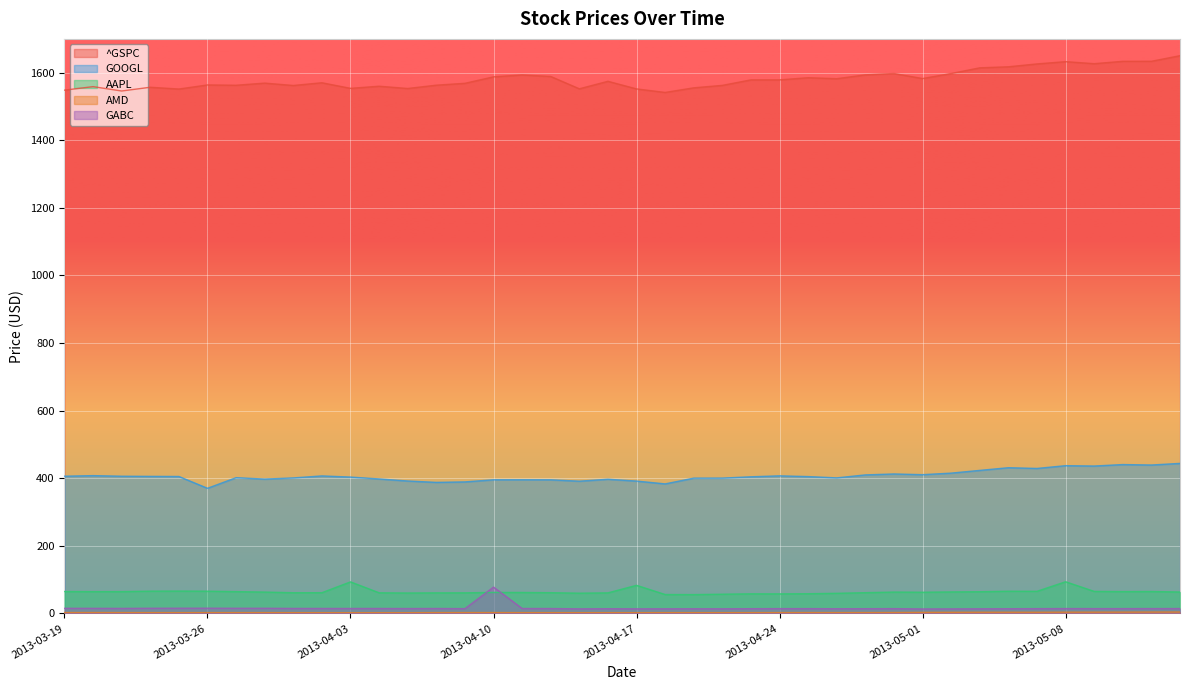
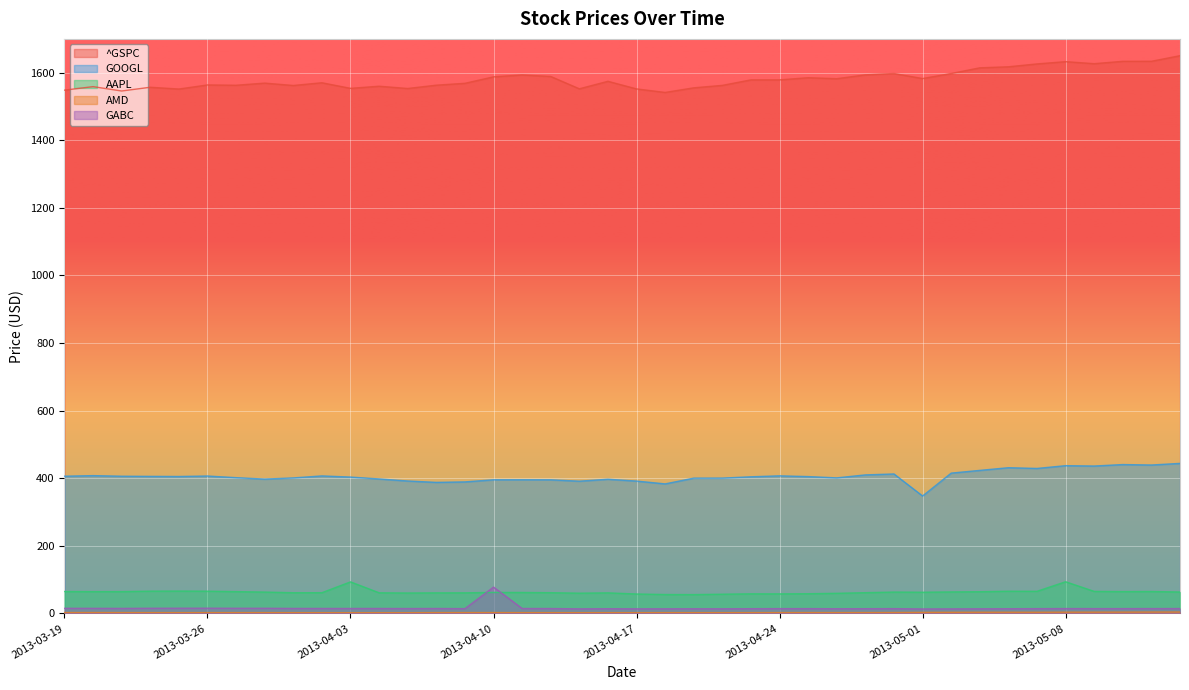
  {
    "GOOGL": {
      "2013-03-19": 410,
-     "2013-03-26": 370,
+     "2013-03-26": 410,
      "2013-04-03": 400,
      "2013-04-10": 400,
      "2013-04-17": 390,
      "2013-04-24": 410,
-     "2013-05-01": 410,
+     "2013-05-01": 350,
      "2013-05-08": 440
    },
    "AAPL": {
      "2013-03-19": 60,
      "2013-03-26": 70,
      "2013-04-03": 90,
      "2013-04-10": 60,
-     "2013-04-17": 80,
+     "2013-04-17": 60,
      "2013-04-24": 60,
      "2013-05-01": 60,
      "2013-05-08": 90
    },
    "GABC": {
      "2013-03-19": 20,
      "2013-03-26": 20,
      "2013-04-03": 10,
      "2013-04-10": 80,
      "2013-04-17": 10,
      "2013-04-24": 10,
      "2013-05-01": 10,
      "2013-05-08": 10
    }
  }
